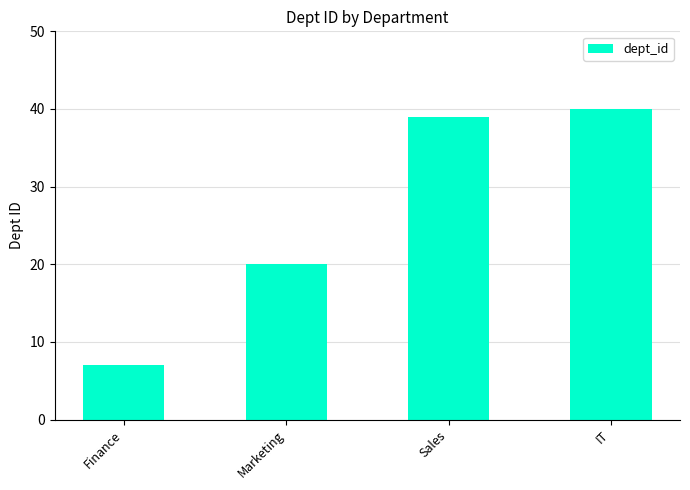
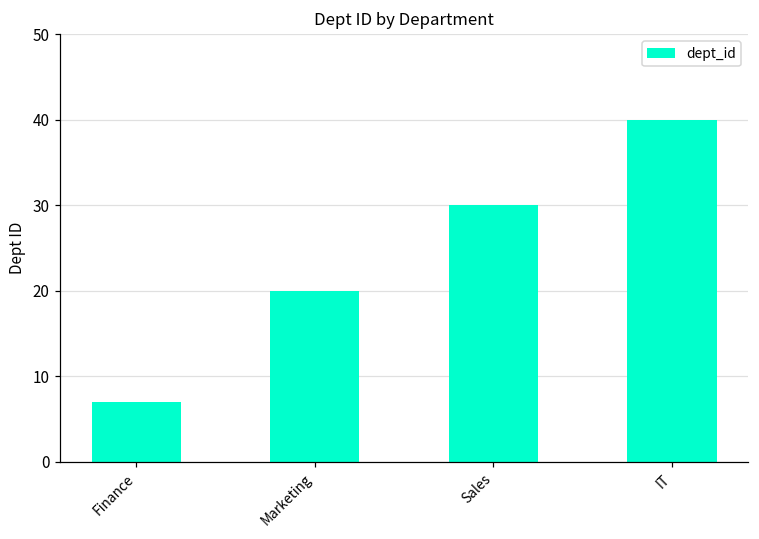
  {
    "Finance": 7,
    "Marketing": 20,
-   "Sales": 39,
+   "Sales": 30,
    "IT": 40
  }
